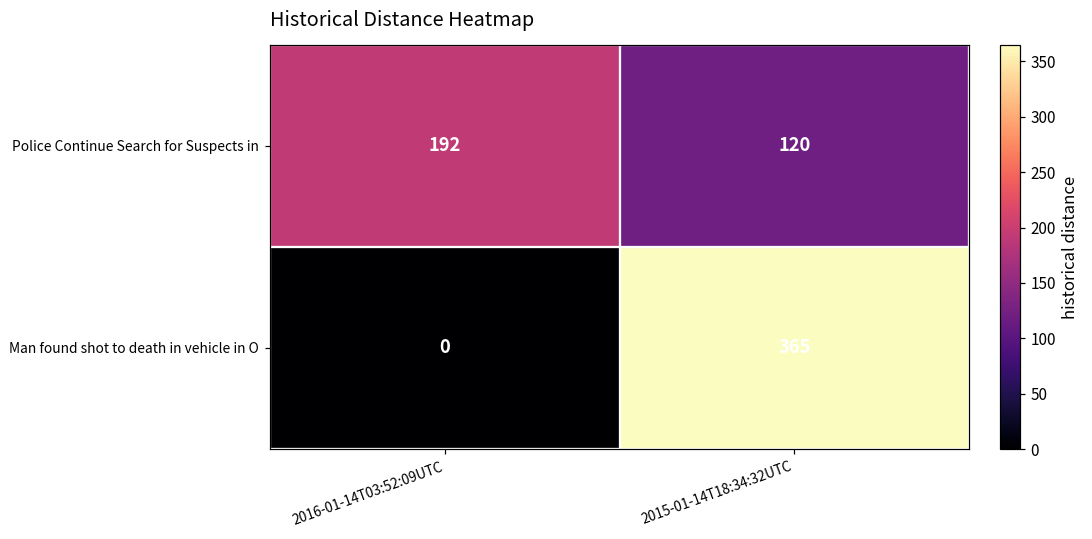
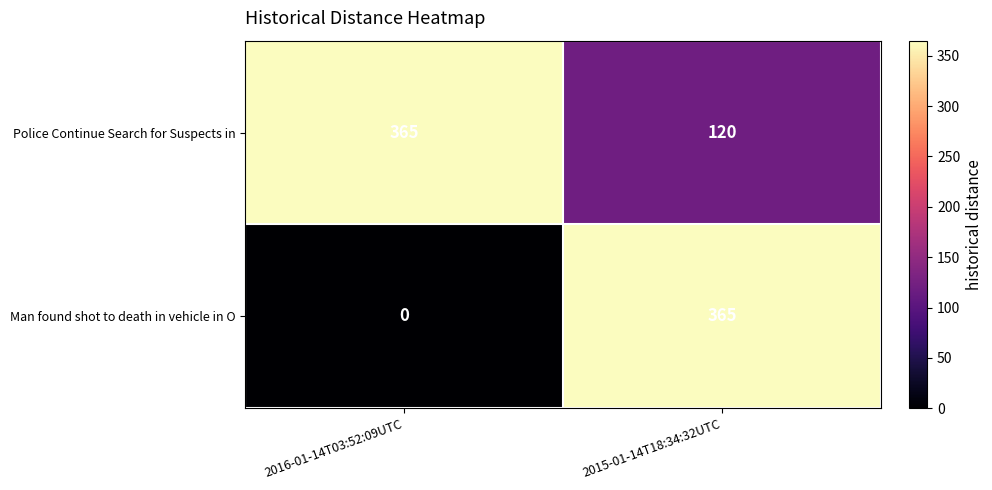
  {
    "Police Continue Search for Suspects in": {
-     "2016-01-14T03:52:09UTC": 192,
+     "2016-01-14T03:52:09UTC": 365,
      "2015-01-14T18:34:32UTC": 120
    },
    "Man found shot to death in vehicle in O": {
      "2016-01-14T03:52:09UTC": 0,
      "2015-01-14T18:34:32UTC": 365
    }
  }
